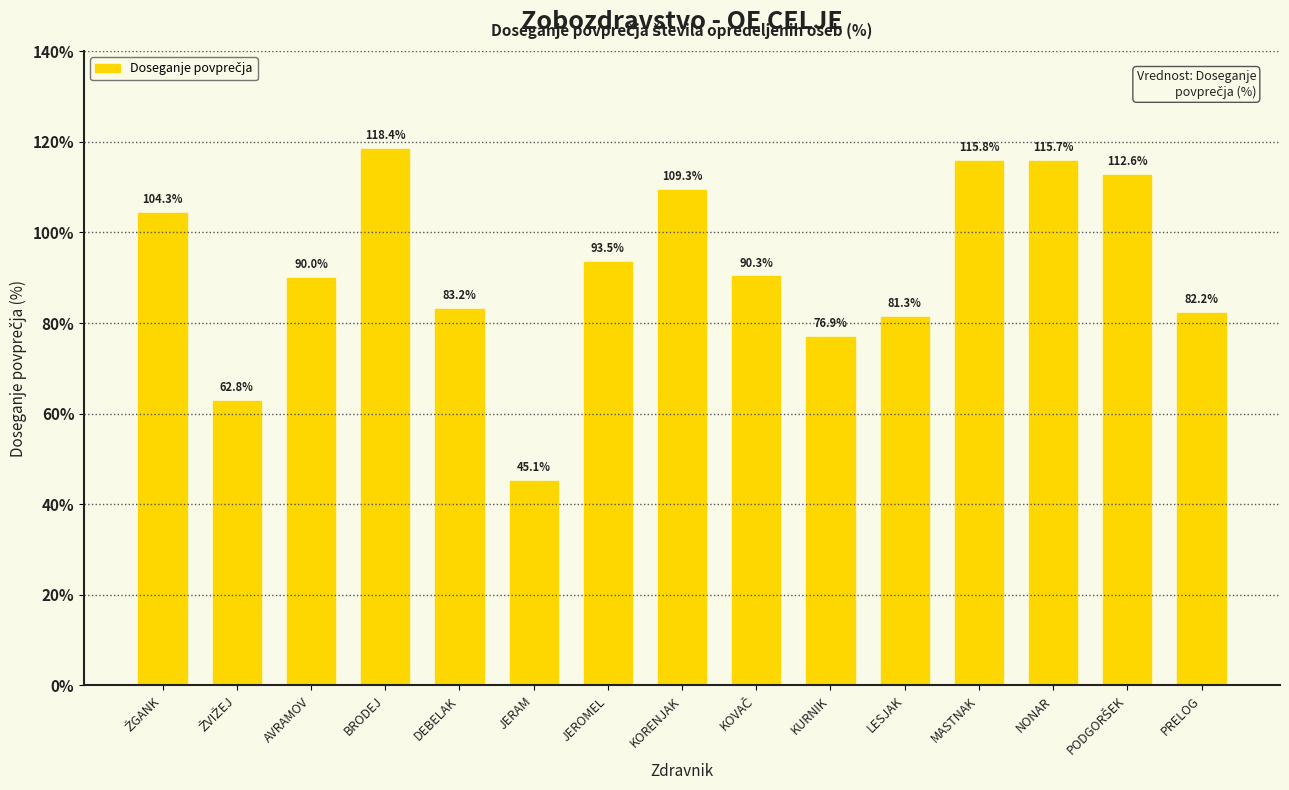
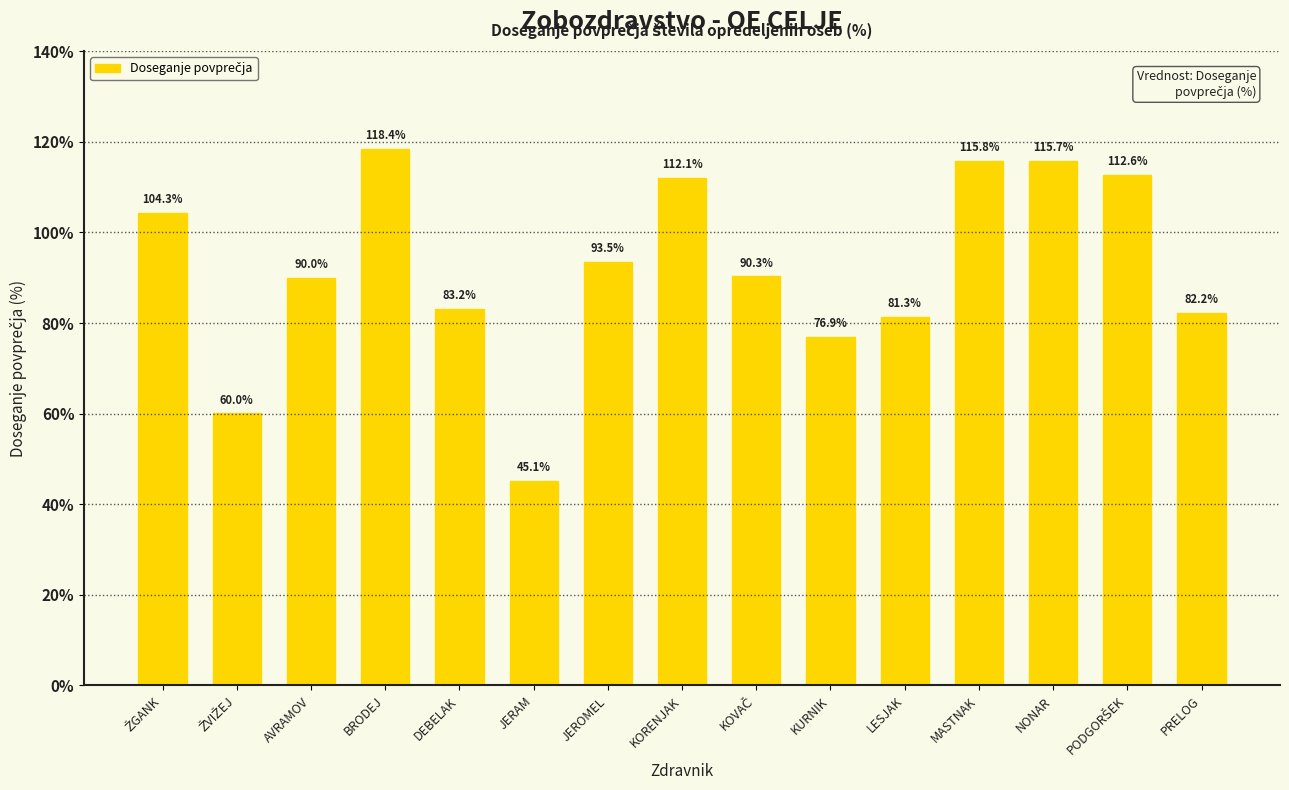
  {
    "ŽGANK": "104.3%",
-   "ŽVIŽEJ": "62.8%",
+   "ŽVIŽEJ": "60.0%",
    "AVRAMOV": "90.0%",
    "BRODEJ": "118.4%",
    "DEBELAK": "83.2%",
    "JERAM": "45.1%",
    "JEROMEL": "93.5%",
-   "KORENJAK": "109.3%",
+   "KORENJAK": "112.1%",
    "KOVAČ": "90.3%",
    "KURNIK": "76.9%",
    "LESJAK": "81.3%",
    "MASTNAK": "115.8%",
    "NONAR": "115.7%",
    "PODGORŠEK": "112.6%",
    "PRELOG": "82.2%"
  }
